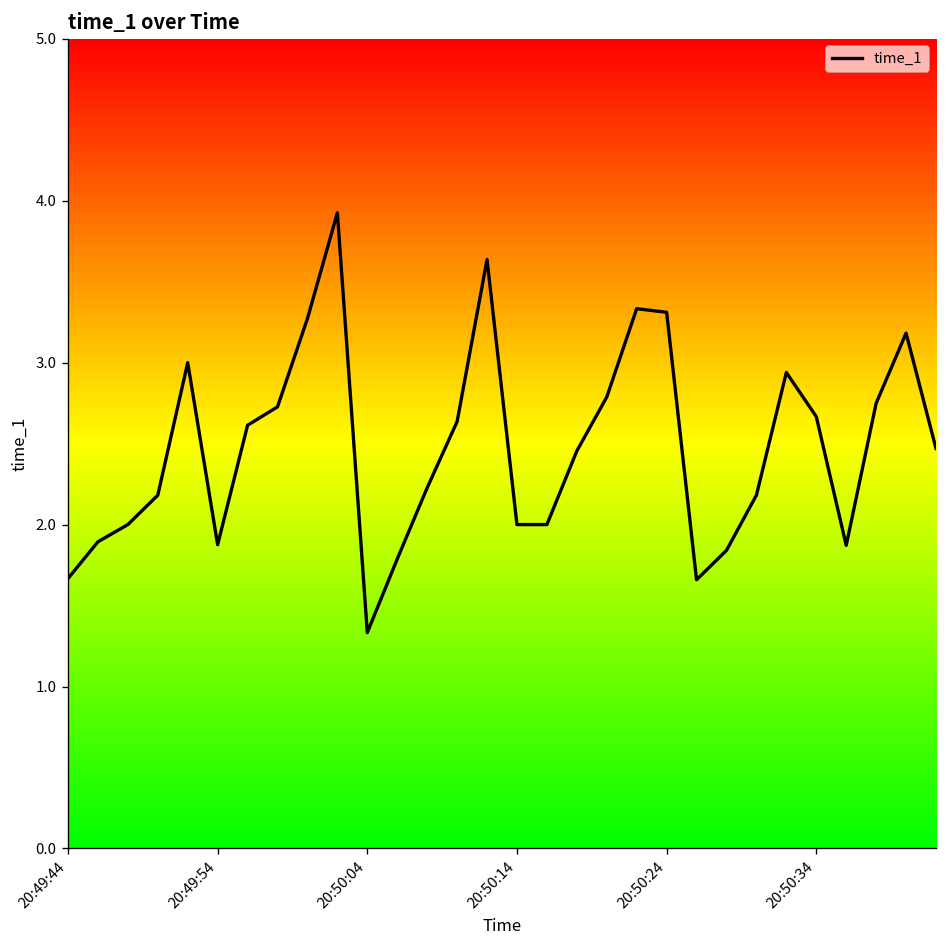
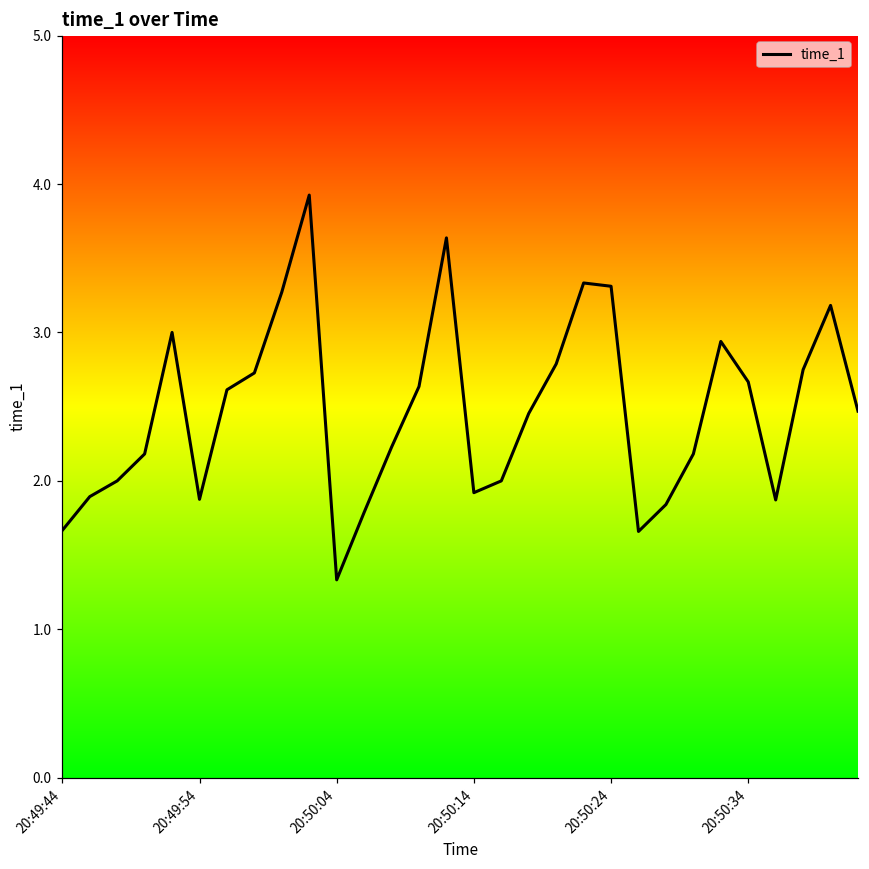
  {
    "20:49:44": 1.67,
    "20:49:54": 1.88,
    "20:50:04": 1.33,
-   "20:50:14": 2.00,
+   "20:50:14": 1.92,
    "20:50:24": 3.31,
    "20:50:34": 2.67
  }
